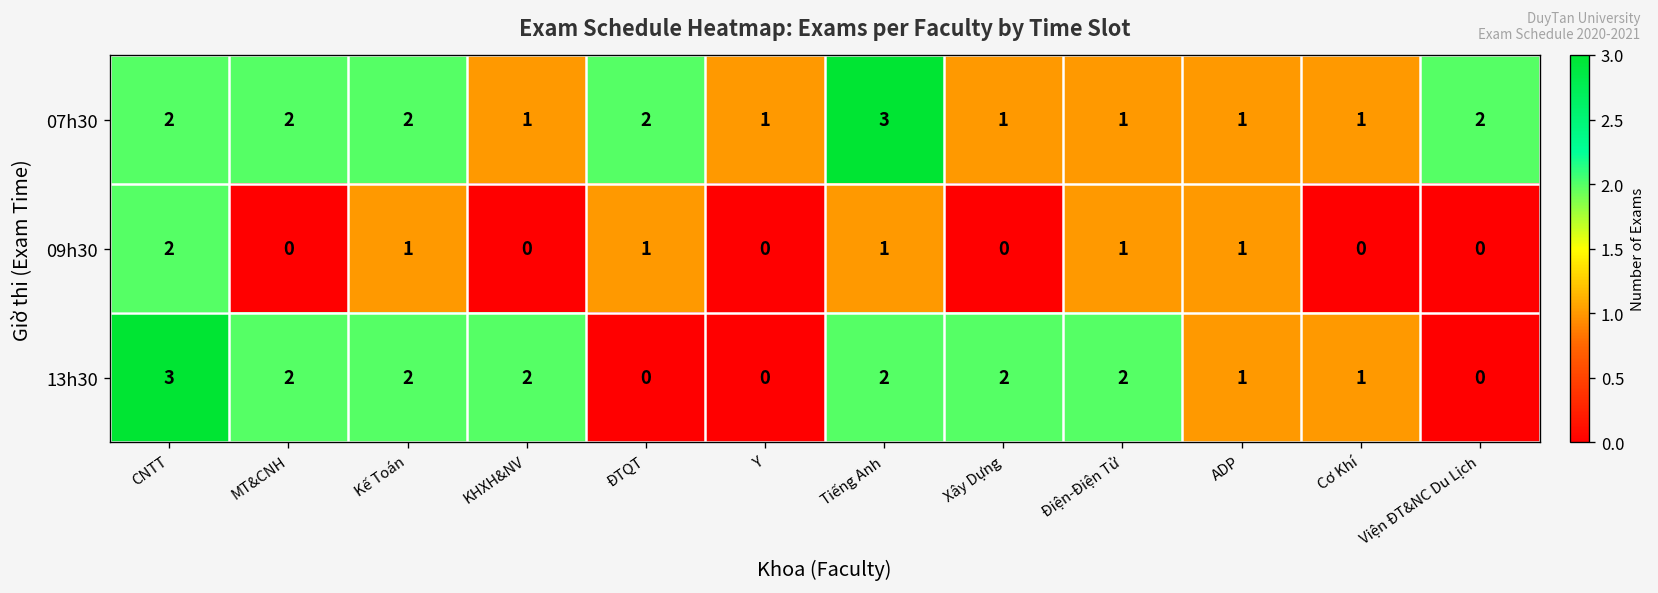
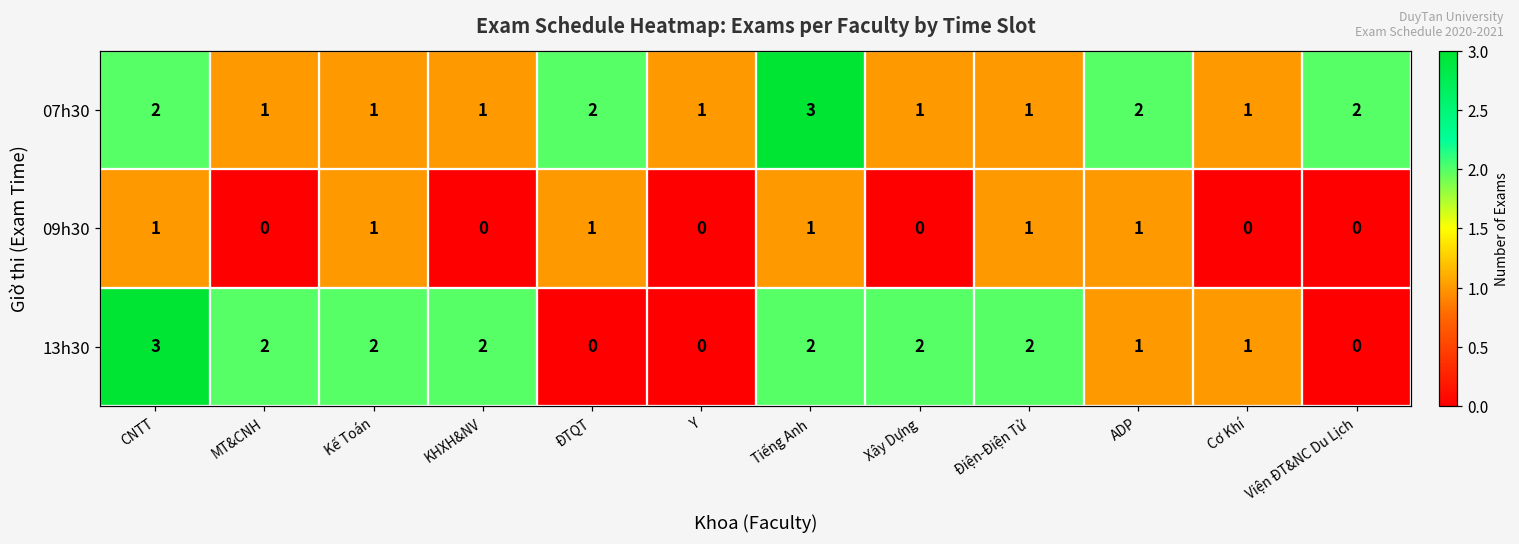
  {
    "07h30": {
      "CNTT": 2,
-     "MT&CNH": 2,
-     "Kế Toán": 2,
+     "MT&CNH": 1,
+     "Kế Toán": 1,
      "KHXH&NV": 1,
      "ĐTQT": 2,
      "Y": 1,
      "Tiếng Anh": 3,
      "Xây Dựng": 1,
      "Điện-Điện Tử": 1,
-     "ADP": 1,
+     "ADP": 2,
      "Cơ Khí": 1,
      "Viện ĐT&NC Du Lịch": 2
    },
    "09h30": {
-     "CNTT": 2,
+     "CNTT": 1,
      "MT&CNH": 0,
      "Kế Toán": 1,
      "KHXH&NV": 0,
      "ĐTQT": 1,
      "Y": 0,
      "Tiếng Anh": 1,
      "Xây Dựng": 0,
      "Điện-Điện Tử": 1,
      "ADP": 1,
      "Cơ Khí": 0,
      "Viện ĐT&NC Du Lịch": 0
    },
    "13h30": {
      "CNTT": 3,
      "MT&CNH": 2,
      "Kế Toán": 2,
      "KHXH&NV": 2,
      "ĐTQT": 0,
      "Y": 0,
      "Tiếng Anh": 2,
      "Xây Dựng": 2,
      "Điện-Điện Tử": 2,
      "ADP": 1,
      "Cơ Khí": 1,
      "Viện ĐT&NC Du Lịch": 0
    }
  }
